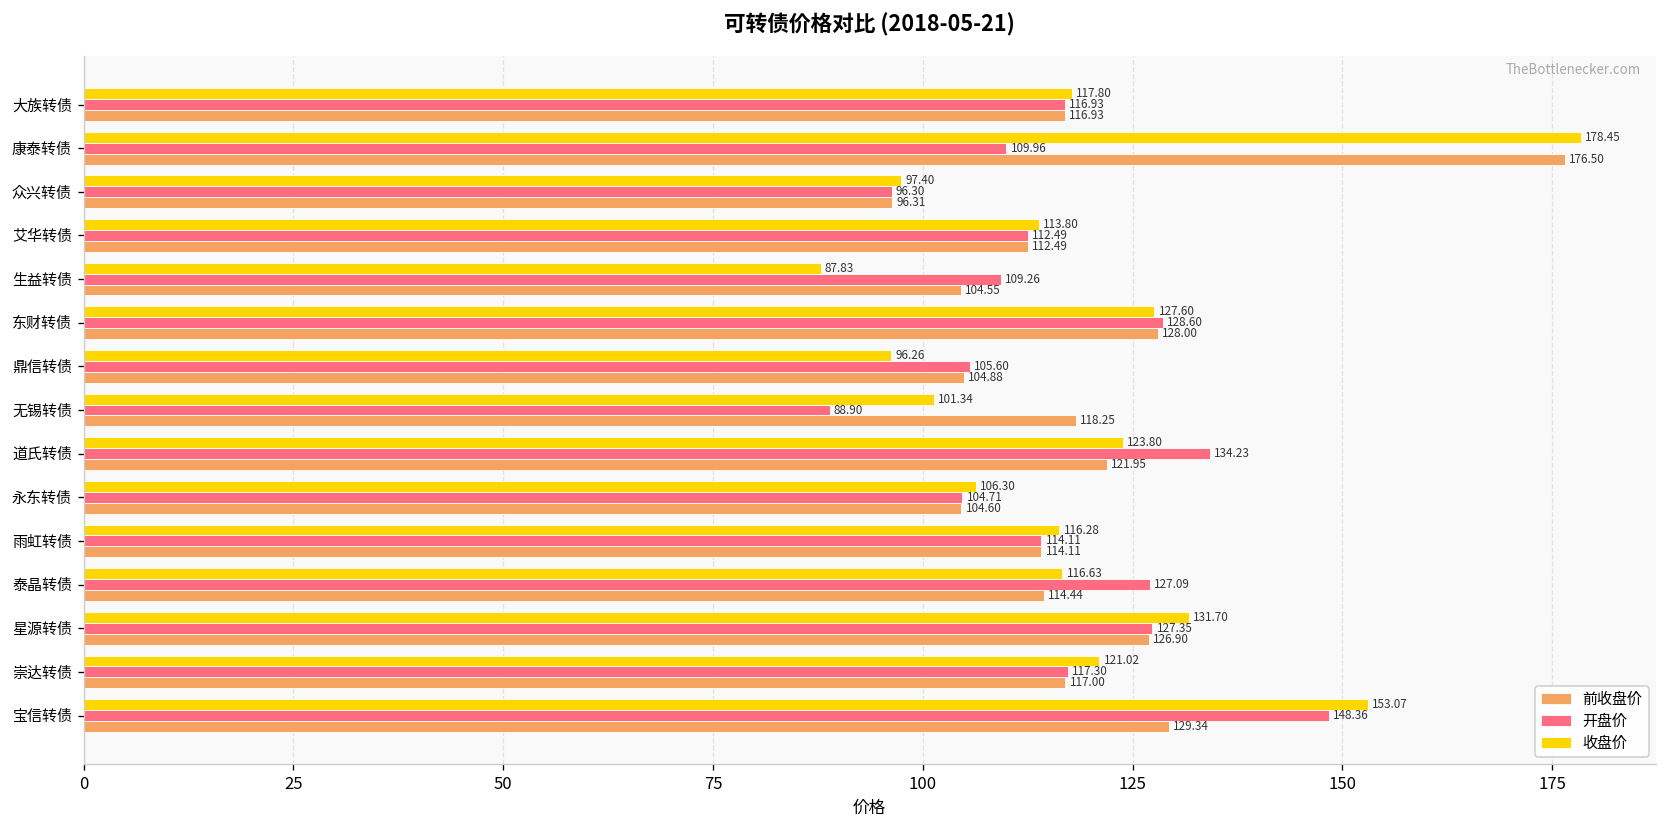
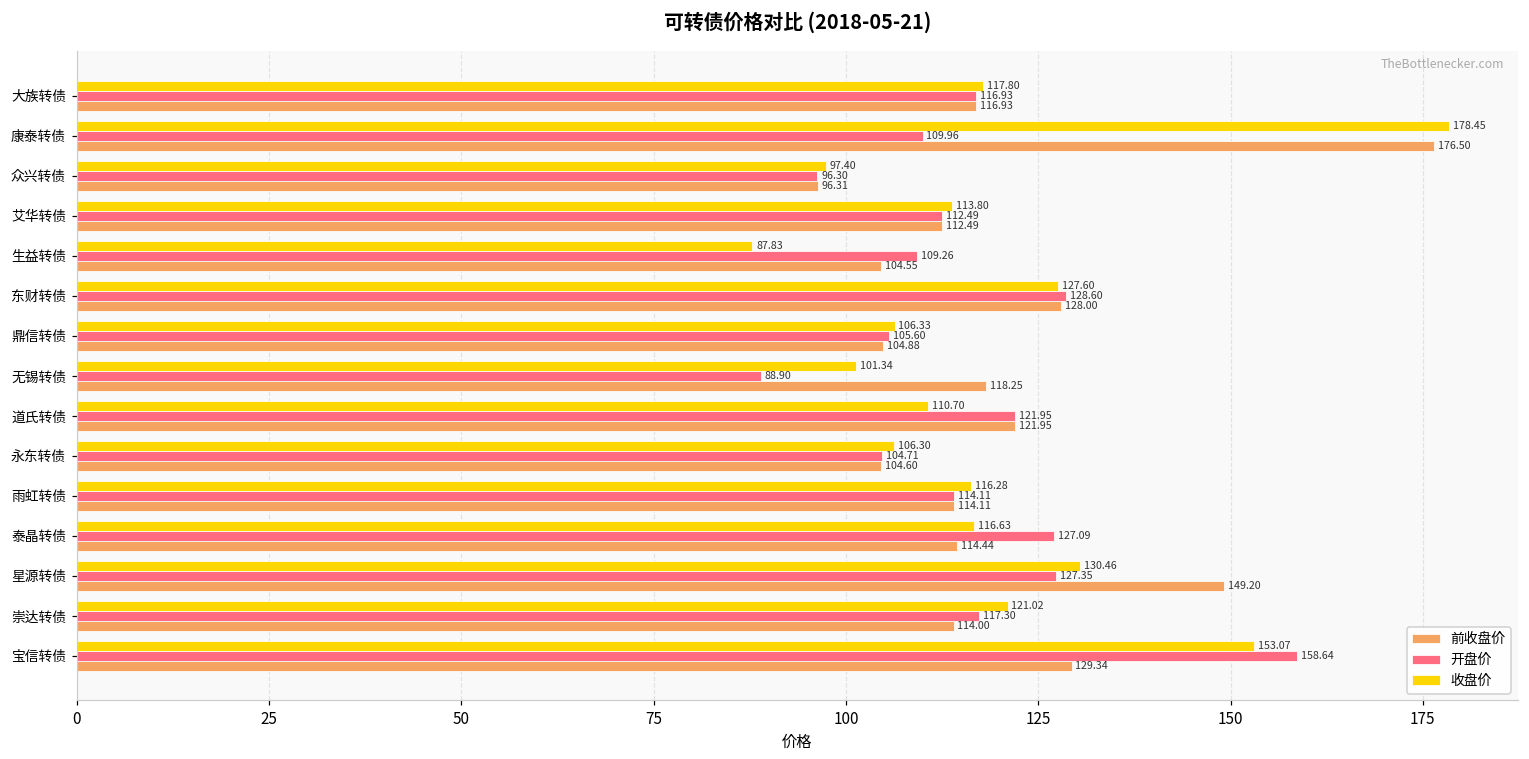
  {
    "前收盘价": {
      "大族转债": 116.93,
      "康泰转债": 176.50,
      "众兴转债": 96.31,
      "艾华转债": 112.49,
      "生益转债": 104.55,
      "东财转债": 128.00,
      "鼎信转债": 104.88,
      "无锡转债": 118.25,
      "道氏转债": 121.95,
      "永东转债": 104.60,
      "雨虹转债": 114.11,
      "泰晶转债": 114.44,
-     "星源转债": 126.90,
-     "崇达转债": 117.00,
+     "星源转债": 149.20,
+     "崇达转债": 114.00,
      "宝信转债": 129.34
    },
    "开盘价": {
      "大族转债": 116.93,
      "康泰转债": 109.96,
      "众兴转债": 96.30,
      "艾华转债": 112.49,
      "生益转债": 109.26,
      "东财转债": 128.60,
      "鼎信转债": 105.60,
      "无锡转债": 88.90,
-     "道氏转债": 134.23,
+     "道氏转债": 121.95,
      "永东转债": 104.71,
      "雨虹转债": 114.11,
      "泰晶转债": 127.09,
      "星源转债": 127.35,
      "崇达转债": 117.30,
-     "宝信转债": 148.36
+     "宝信转债": 158.64
    },
    "收盘价": {
      "大族转债": 117.80,
      "康泰转债": 178.45,
      "众兴转债": 97.40,
      "艾华转债": 113.80,
      "生益转债": 87.83,
      "东财转债": 127.60,
-     "鼎信转债": 96.26,
+     "鼎信转债": 106.33,
      "无锡转债": 101.34,
-     "道氏转债": 123.80,
+     "道氏转债": 110.70,
      "永东转债": 106.30,
      "雨虹转债": 116.28,
      "泰晶转债": 116.63,
-     "星源转债": 131.70,
+     "星源转债": 130.46,
      "崇达转债": 121.02,
      "宝信转债": 153.07
    }
  }
